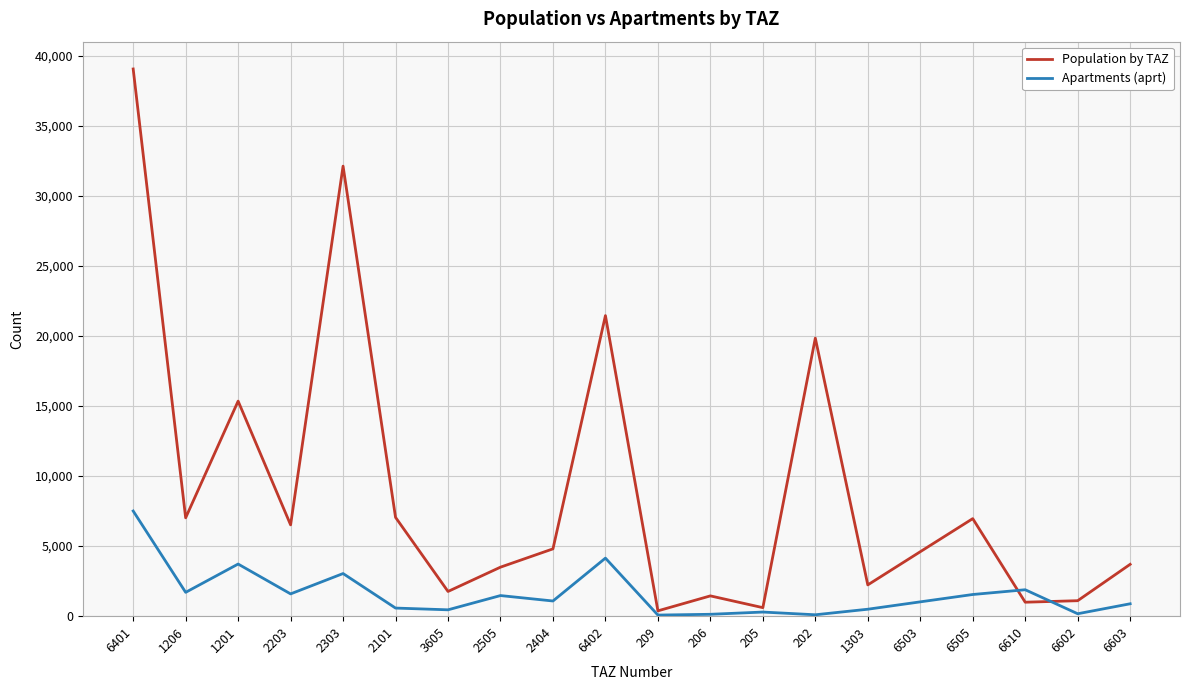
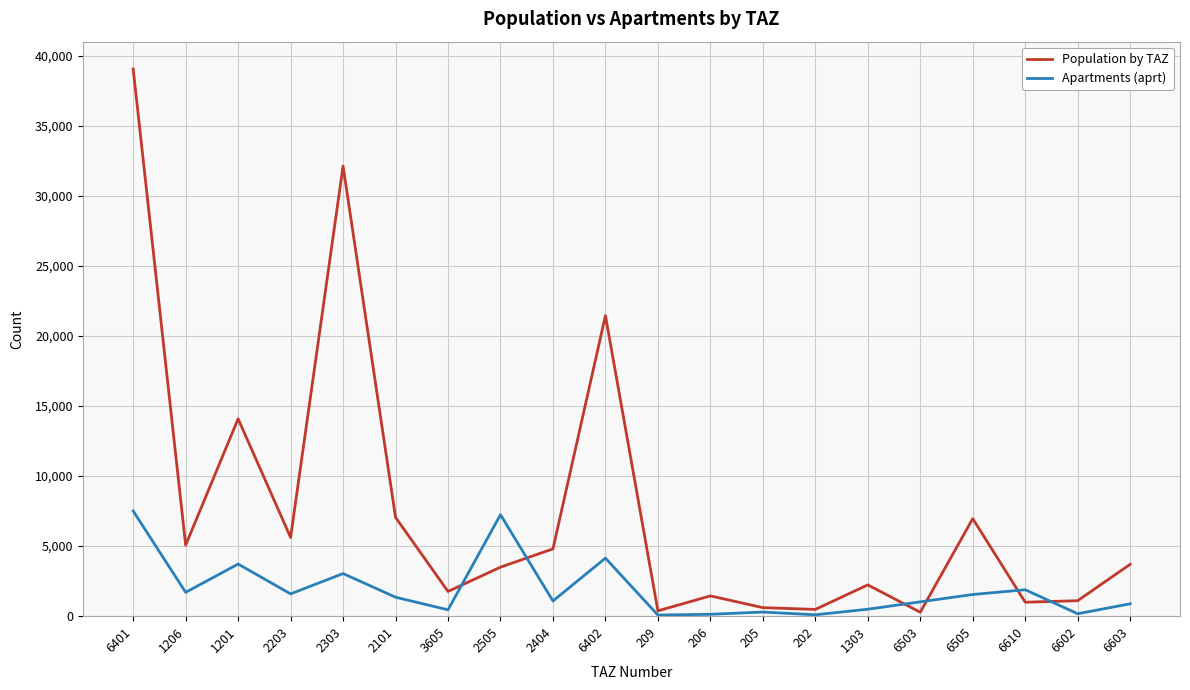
  {
    "Population by TAZ": {
      "6401": "39,000",
-     "1206": "7,000",
-     "1201": "15,300",
-     "2203": "6,500",
+     "1206": "5,100",
+     "1201": "14,100",
+     "2203": "5,600",
      "2303": "32,100",
      "2101": "7,000",
      "3605": "1,800",
      "2505": "3,500",
      "2404": "4,800",
      "6402": "21,400",
      "209": "400",
      "206": "1,400",
      "205": "600",
-     "202": "19,800",
+     "202": "500",
      "1303": "2,200",
-     "6503": "4,600",
+     "6503": "300",
      "6505": "7,000",
      "6610": "1,000",
      "6602": "1,100",
      "6603": "3,700"
    },
    "Apartments (aprt)": {
      "6401": "7,500",
      "1206": "1,700",
      "1201": "3,700",
      "2203": "1,600",
      "2303": "3,000",
-     "2101": "600",
+     "2101": "1,400",
      "3605": "500",
-     "2505": "1,500",
+     "2505": "7,200",
      "2404": "1,100",
      "6402": "4,100",
      "209": "100",
      "206": "100",
      "205": "300",
      "202": "100",
      "1303": "500",
      "6503": "1,000",
      "6505": "1,500",
      "6610": "1,900",
      "6602": "200",
      "6603": "900"
    }
  }
